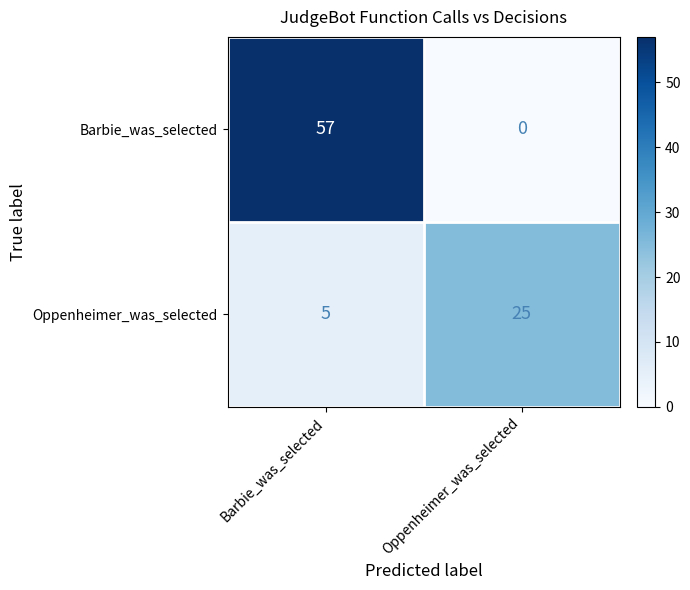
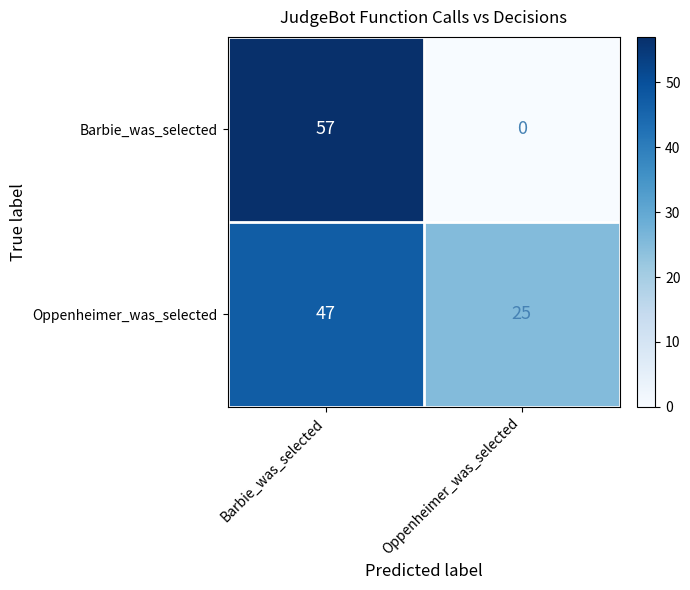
  {
    "Barbie_was_selected": {
      "Barbie_was_selected": 57,
      "Oppenheimer_was_selected": 0
    },
    "Oppenheimer_was_selected": {
-     "Barbie_was_selected": 5,
+     "Barbie_was_selected": 47,
      "Oppenheimer_was_selected": 25
    }
  }
